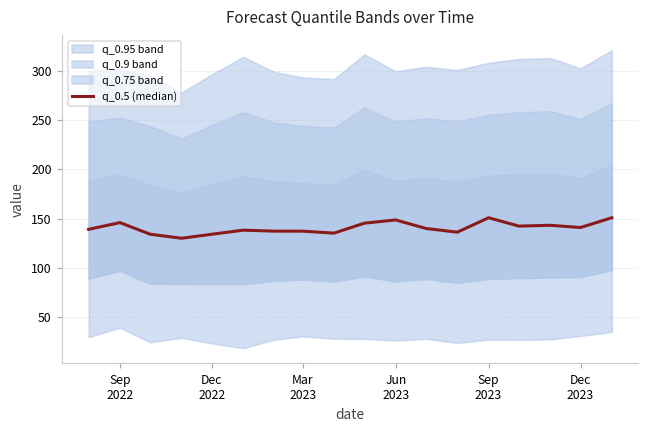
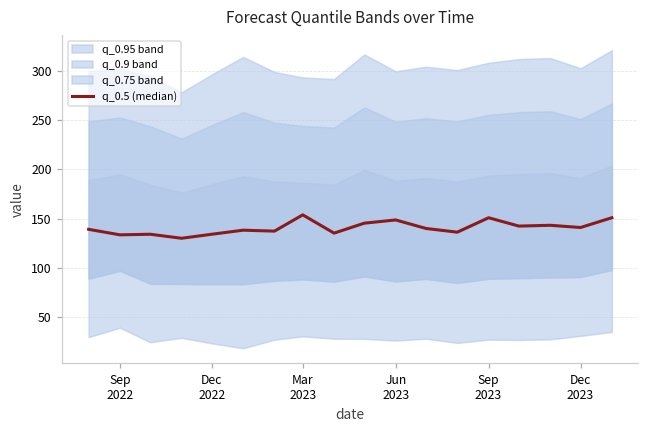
  {
    "q_0.5 (median)": {
-     "Sep 2022": 150,
+     "Sep 2022": 130,
      "Dec 2022": 130,
-     "Mar 2023": 140,
+     "Mar 2023": 150,
      "Jun 2023": 150,
      "Sep 2023": 150,
      "Dec 2023": 140
    }
  }
